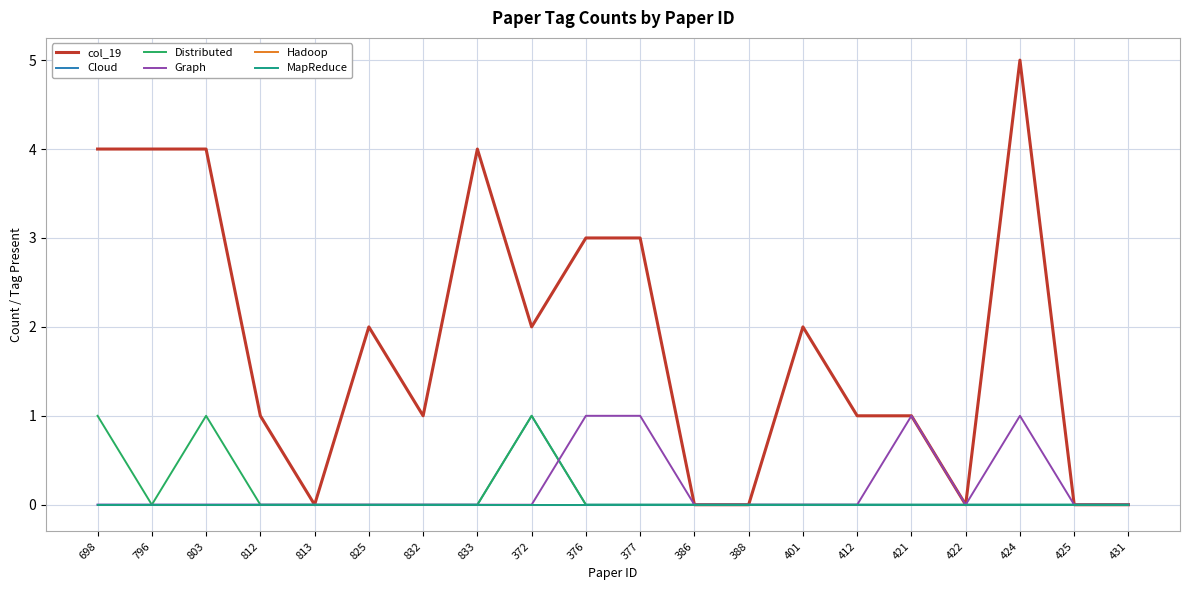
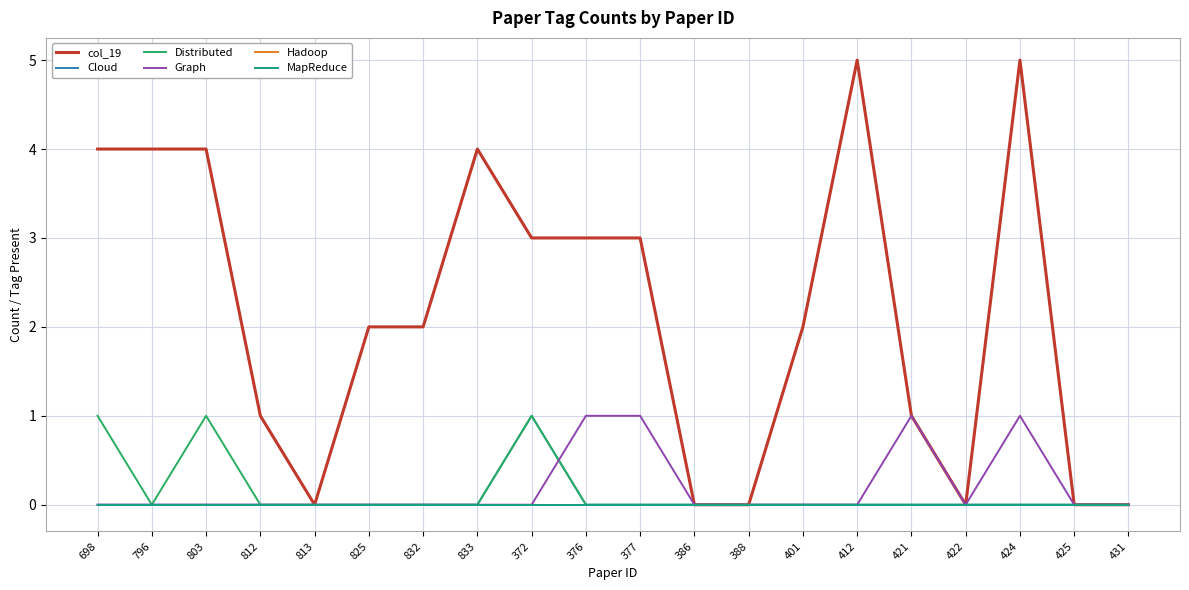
  {
    "col_19": {
      "698": 4,
      "796": 4,
      "803": 4,
      "812": 1,
      "825": 2,
-     "832": 1,
+     "832": 2,
      "833": 4,
-     "372": 2,
+     "372": 3,
      "376": 3,
      "377": 3,
      "401": 2,
-     "412": 1,
+     "412": 5,
      "424": 5
    },
    "Graph": {
      "376": 1,
      "377": 1,
      "424": 1
    }
  }
